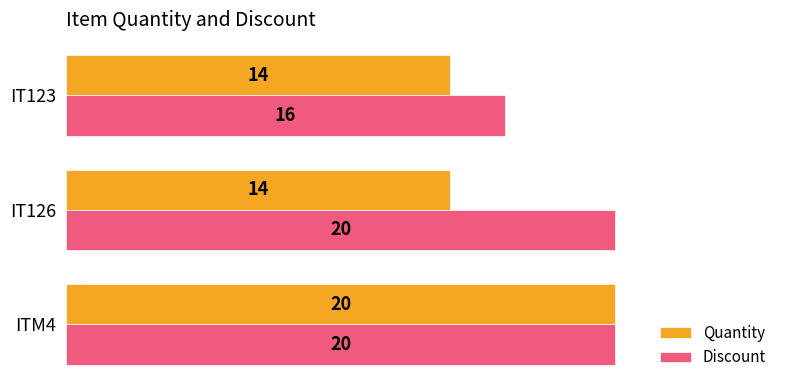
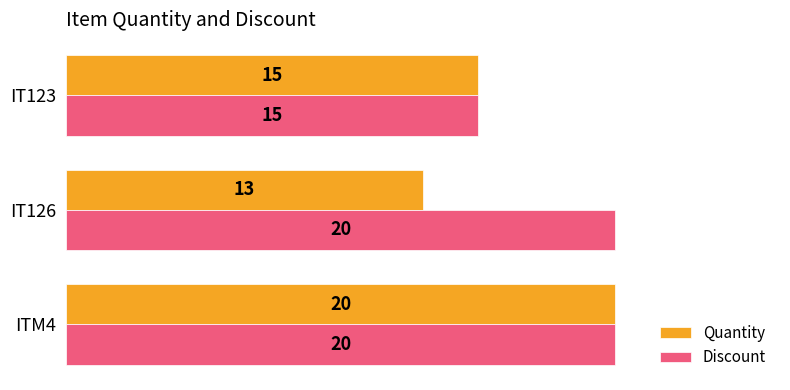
  {
    "Quantity": {
-     "IT123": 14,
-     "IT126": 14,
+     "IT123": 15,
+     "IT126": 13,
      "ITM4": 20
    },
    "Discount": {
-     "IT123": 16,
+     "IT123": 15,
      "IT126": 20,
      "ITM4": 20
    }
  }
